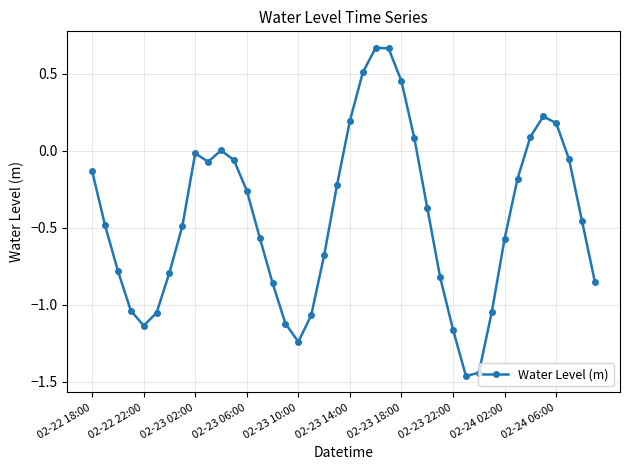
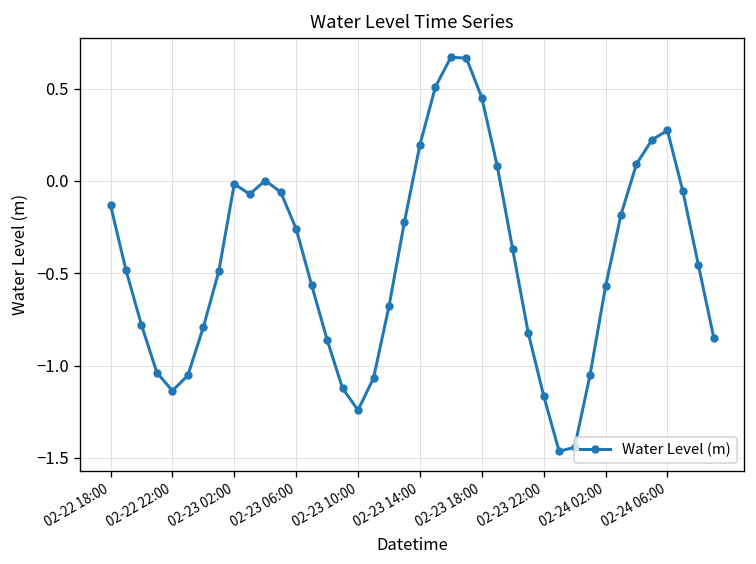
  {
    "02-22 18:00": -0.13,
    "02-22 22:00": -1.14,
    "02-23 02:00": -0.02,
    "02-23 06:00": -0.26,
    "02-23 10:00": -1.24,
    "02-23 14:00": 0.20,
    "02-23 18:00": 0.45,
    "02-23 22:00": -1.16,
    "02-24 02:00": -0.57,
-   "02-24 06:00": 0.18
+   "02-24 06:00": 0.27
  }
